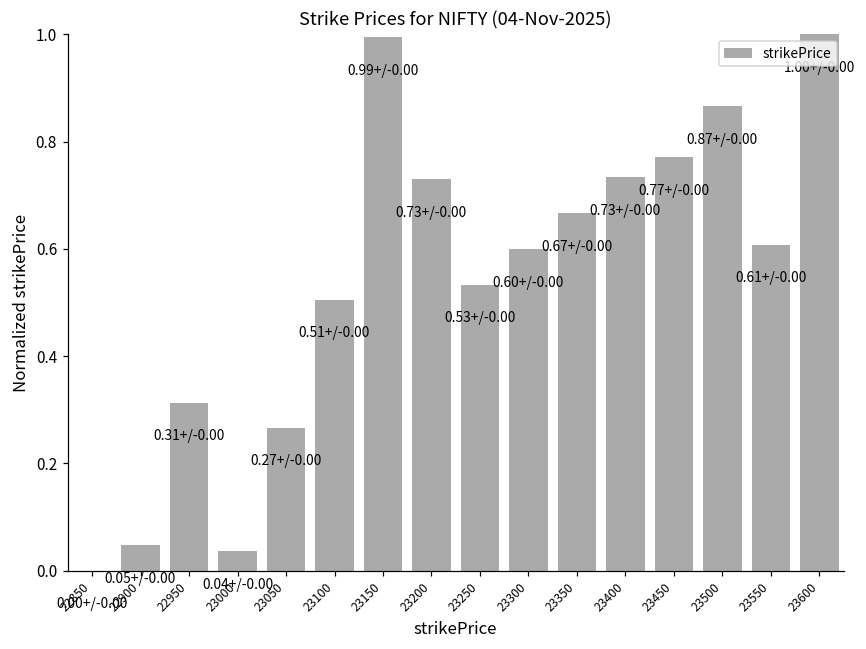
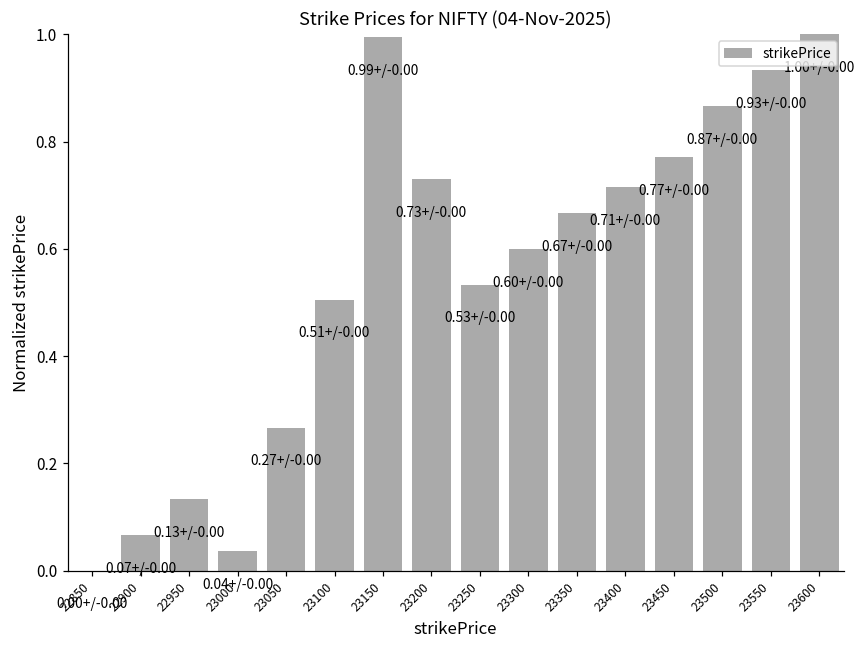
  {
    "22850": "0.00+/",
-   "22900": "0.05+/",
-   "22950": "0.31+/",
+   "22900": "0.07+/",
+   "22950": "0.13+/",
    "23000": "0.04+/",
    "23050": "0.27+/",
    "23100": "0.51+/",
    "23150": "0.99+/",
    "23200": "0.73+/",
    "23250": "0.53+/",
    "23300": "0.60+/",
    "23350": "0.67+/",
-   "23400": "0.73+/",
+   "23400": "0.71+/",
    "23450": "0.77+/",
    "23500": "0.87+/",
-   "23550": "0.61+/"
+   "23550": "0.93+/"
  }
